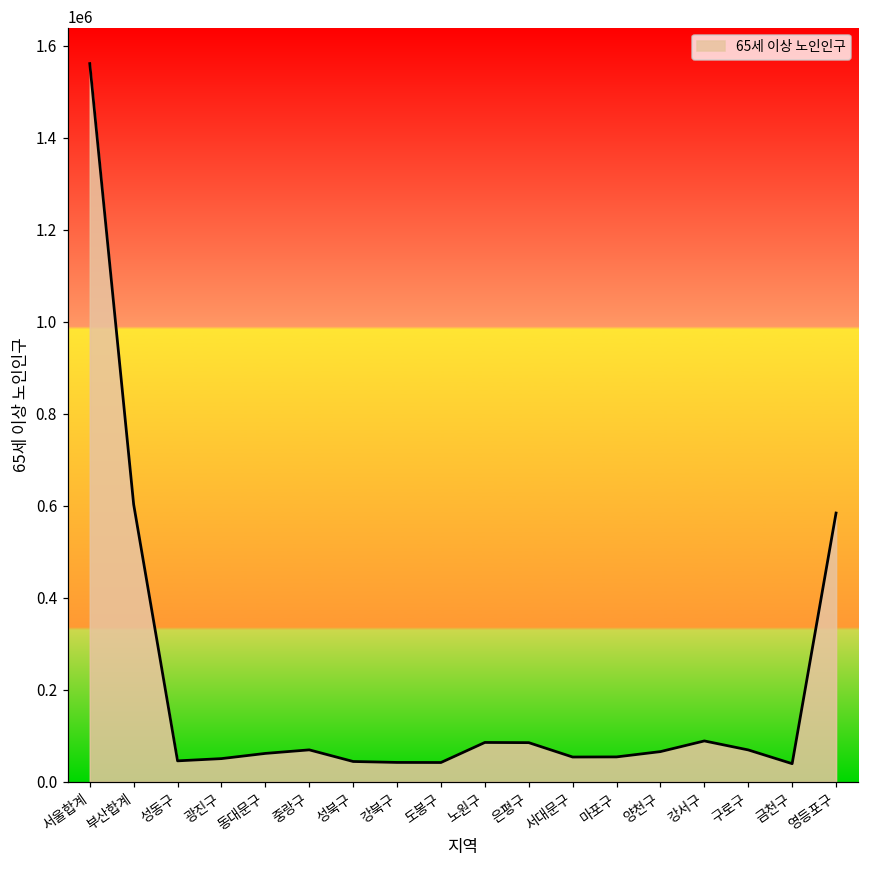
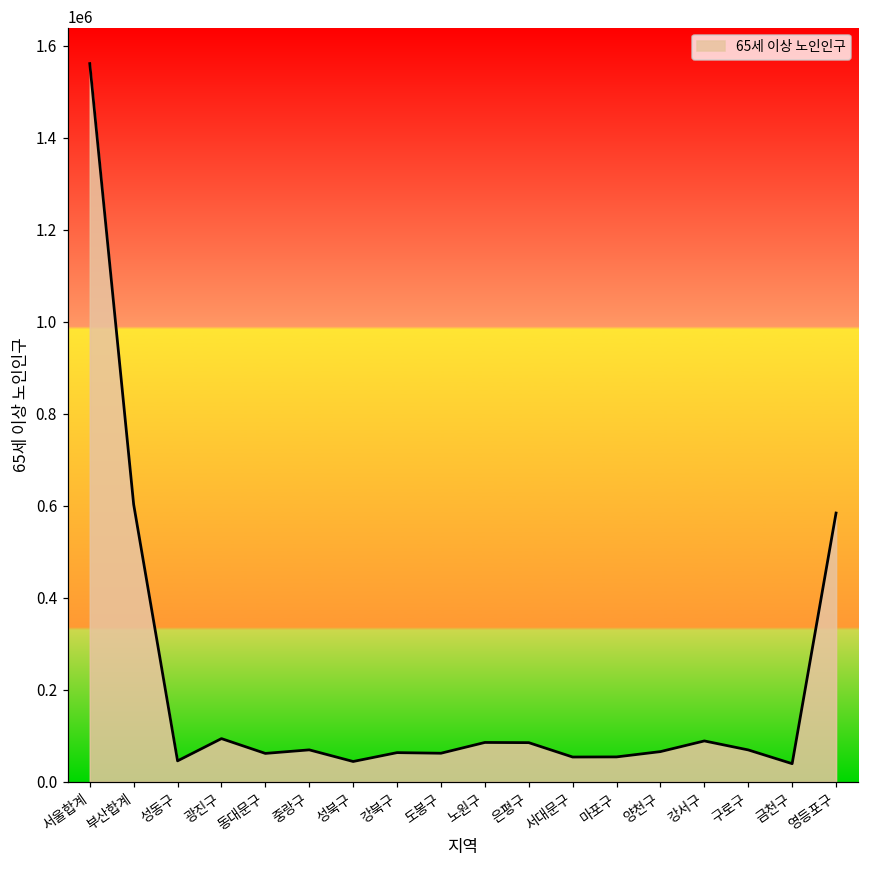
  {
    "서울합계": 1560000,
    "부산합계": 600000,
    "성동구": 50000,
-   "광진구": 50000,
+   "광진구": 90000,
    "동대문구": 60000,
    "중랑구": 70000,
    "성북구": 40000,
-   "강북구": 40000,
-   "도봉구": 40000,
+   "강북구": 60000,
+   "도봉구": 60000,
    "노원구": 90000,
    "은평구": 90000,
    "서대문구": 50000,
    "마포구": 50000,
    "양천구": 70000,
    "강서구": 90000,
    "구로구": 70000,
    "금천구": 40000,
    "영등포구": 580000
  }
